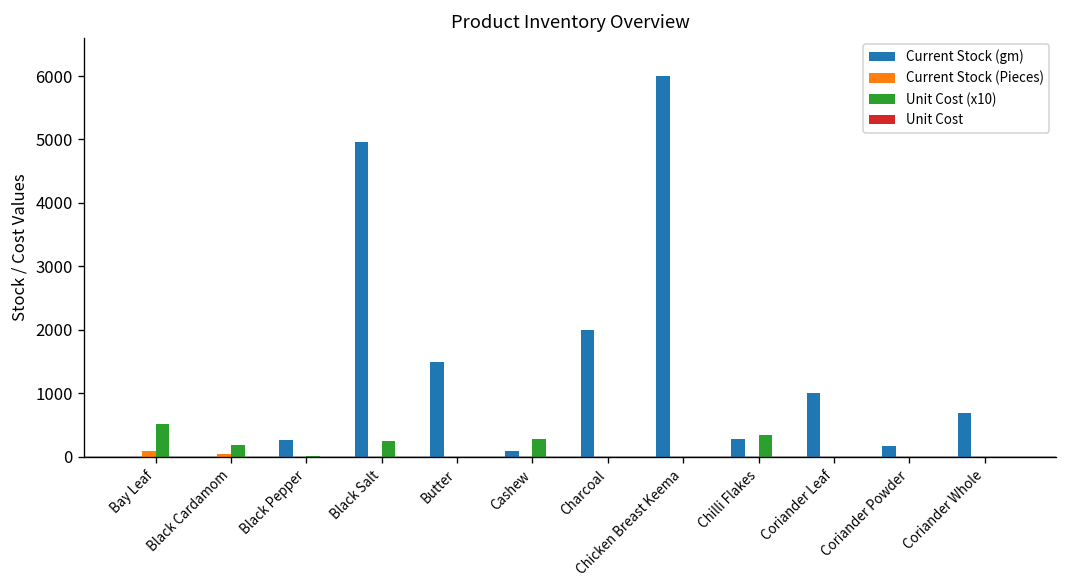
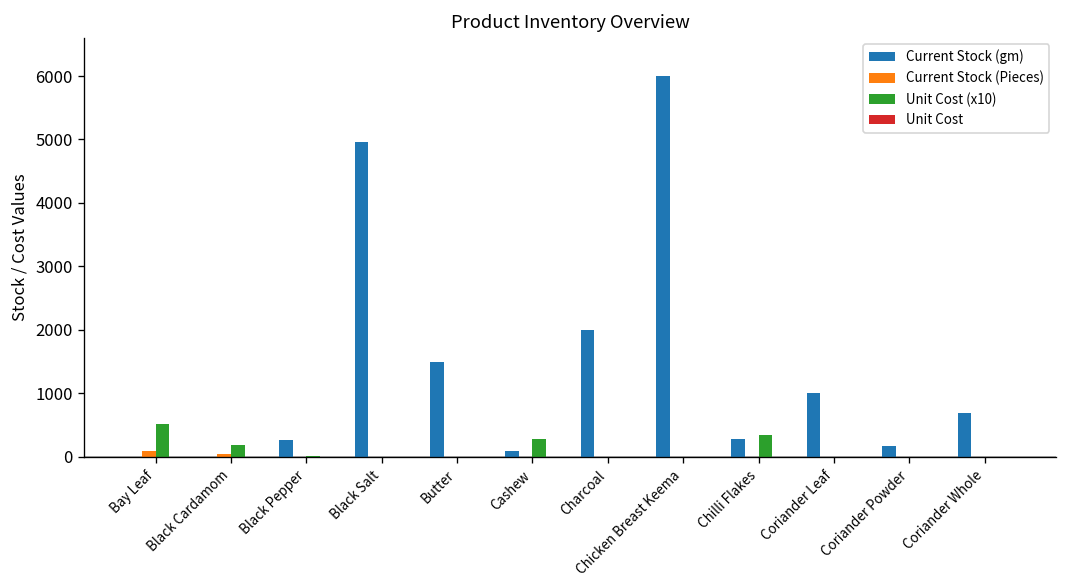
  {
    "Current Stock (gm)": {
      "Bay Leaf": 0,
      "Black Cardamom": 0,
      "Black Pepper": 300,
      "Black Salt": 5000,
      "Butter": 1500,
      "Cashew": 100,
      "Charcoal": 2000,
      "Chicken Breast Keema": 6000,
      "Chilli Flakes": 300,
      "Coriander Leaf": 1000,
      "Coriander Powder": 200,
      "Coriander Whole": 700
    },
    "Current Stock (Pieces)": {
      "Bay Leaf": 100,
      "Black Cardamom": 100,
      "Black Pepper": 0,
      "Black Salt": 0,
      "Butter": 0,
      "Cashew": 0,
      "Charcoal": 0,
      "Chicken Breast Keema": 0,
      "Chilli Flakes": 0,
      "Coriander Leaf": 0,
      "Coriander Powder": 0,
      "Coriander Whole": 0
    },
    "Unit Cost (x10)": {
      "Bay Leaf": 500,
      "Black Cardamom": 200,
-     "Black Salt": 300,
+     "Black Salt": 0,
      "Cashew": 300,
      "Chilli Flakes": 300
    }
  }
